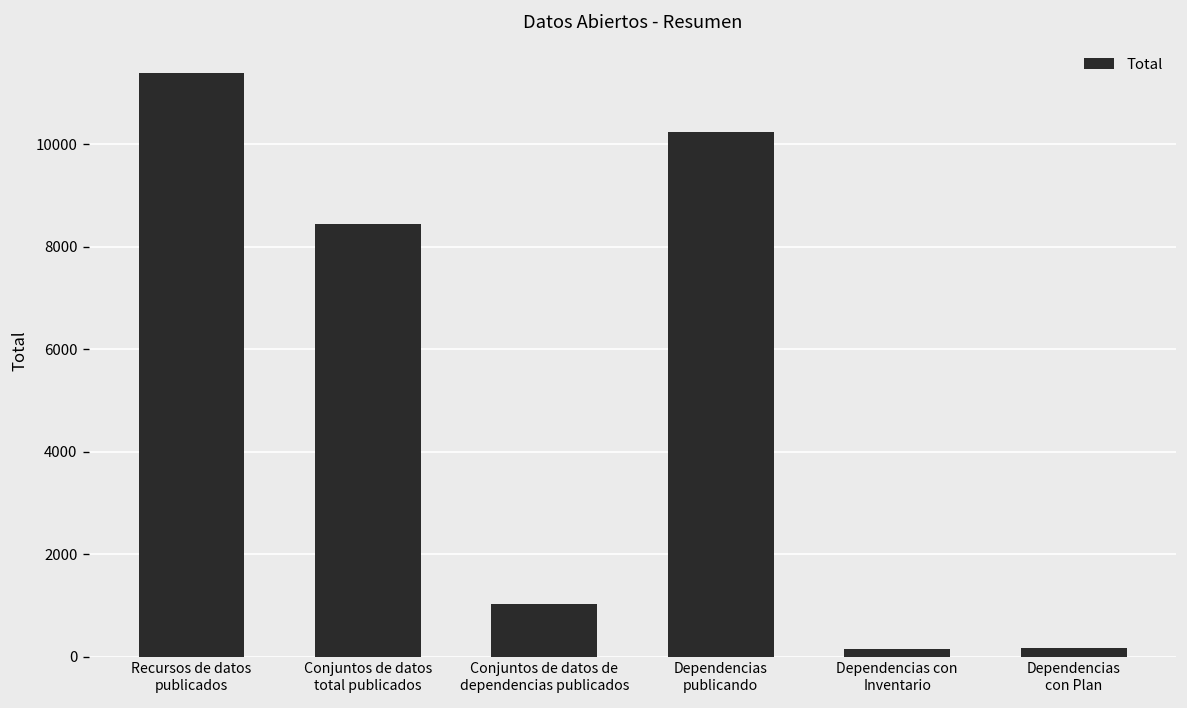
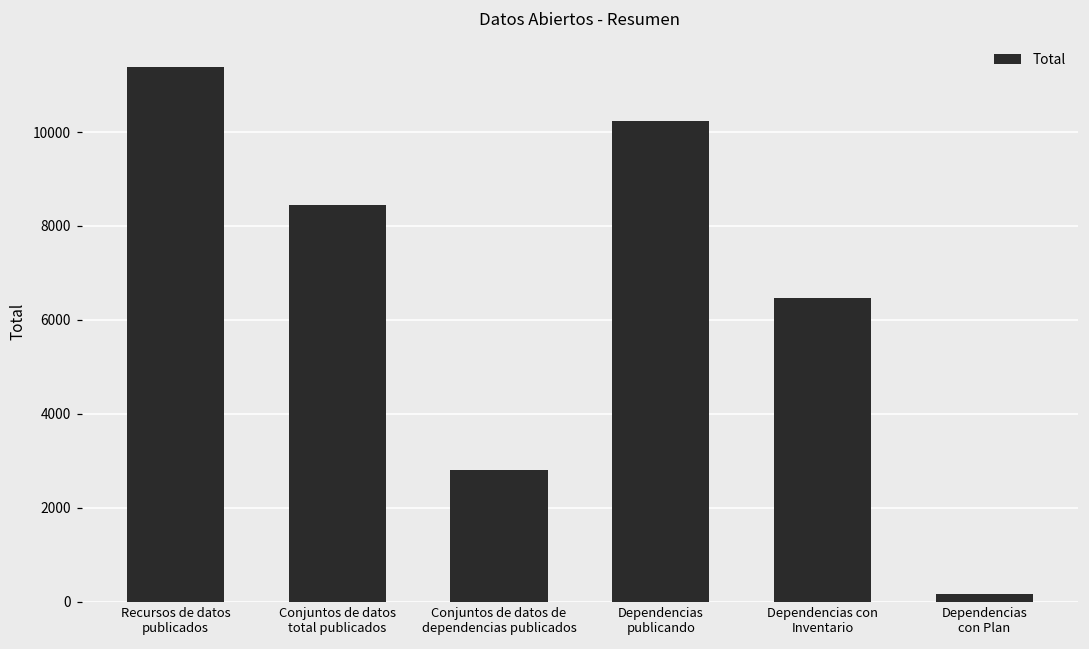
  {
    "Recursos de datos publicados": 11400,
    "Conjuntos de datos total publicados": 8400,
-   "Conjuntos de datos de dependencias publicados": 1000,
+   "Conjuntos de datos de dependencias publicados": 2800,
    "Dependencias publicando": 10200,
-   "Dependencias con Inventario": 200,
+   "Dependencias con Inventario": 6500,
    "Dependencias con Plan": 200
  }
